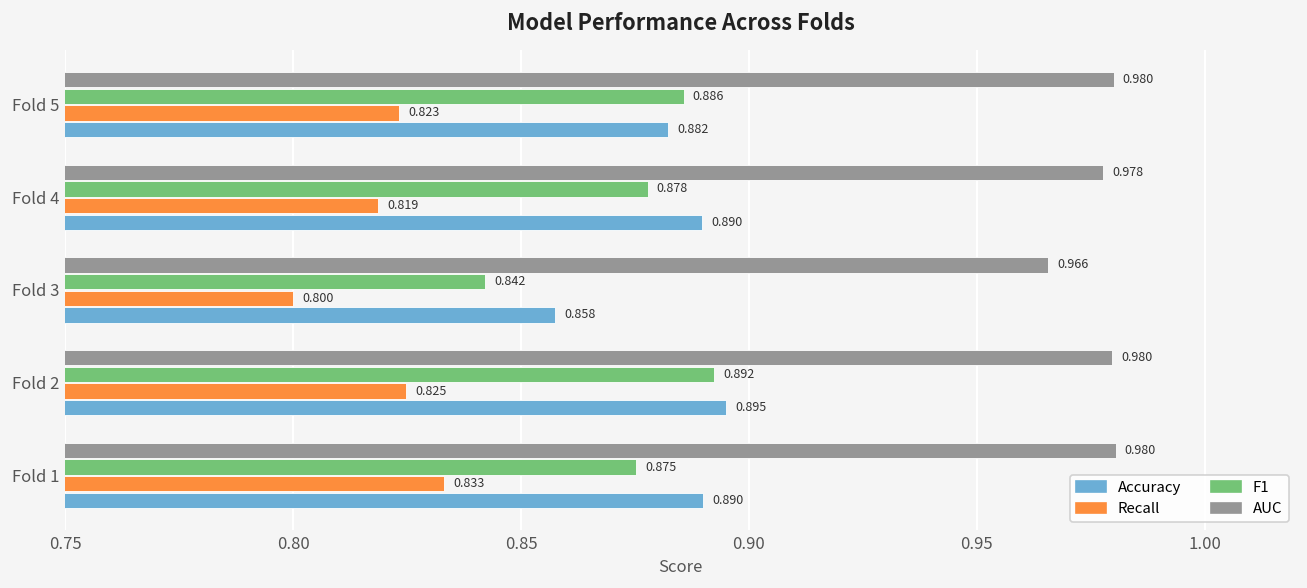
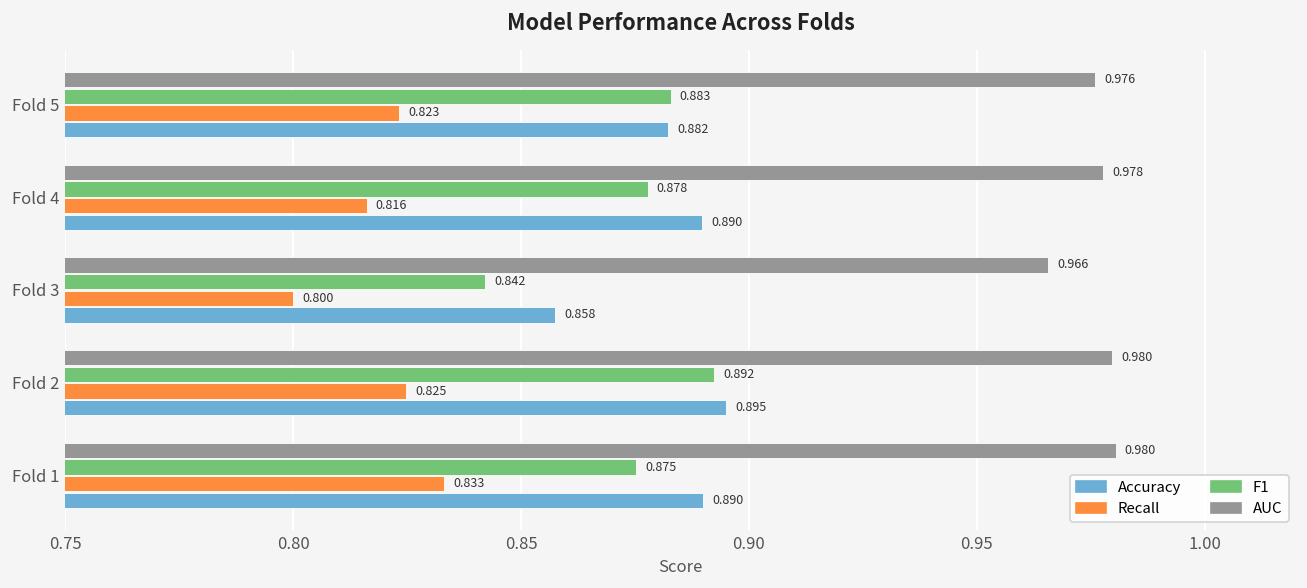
  {
    "Accuracy": {
      "Fold 5": 0.882,
      "Fold 4": 0.890,
      "Fold 3": 0.858,
      "Fold 2": 0.895,
      "Fold 1": 0.890
    },
    "Recall": {
      "Fold 5": 0.823,
-     "Fold 4": 0.819,
+     "Fold 4": 0.816,
      "Fold 3": 0.800,
      "Fold 2": 0.825,
      "Fold 1": 0.833
    },
    "F1": {
-     "Fold 5": 0.886,
+     "Fold 5": 0.883,
      "Fold 4": 0.878,
      "Fold 3": 0.842,
      "Fold 2": 0.892,
      "Fold 1": 0.875
    },
    "AUC": {
-     "Fold 5": 0.980,
+     "Fold 5": 0.976,
      "Fold 4": 0.978,
      "Fold 3": 0.966,
      "Fold 2": 0.980,
      "Fold 1": 0.980
    }
  }
